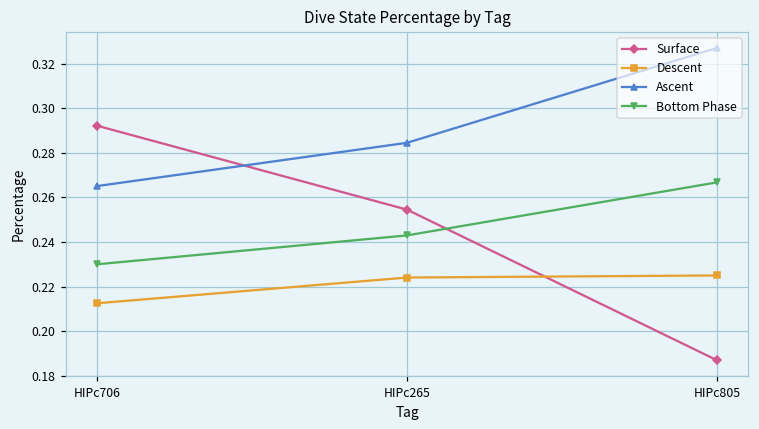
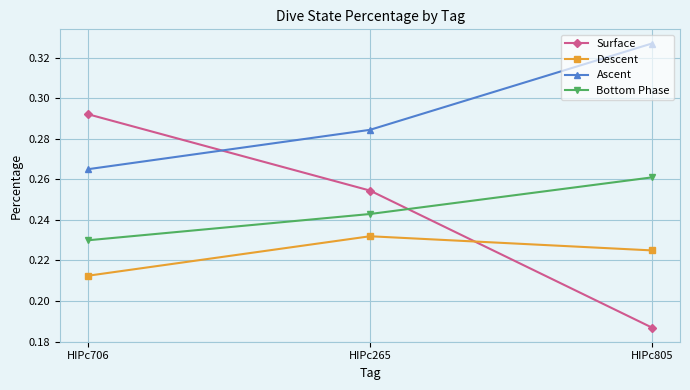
  {
    "Surface": {
      "HIPc706": 0.292,
      "HIPc265": 0.255,
      "HIPc805": 0.187
    },
    "Descent": {
      "HIPc706": 0.212,
-     "HIPc265": 0.224,
+     "HIPc265": 0.232,
      "HIPc805": 0.225
    },
    "Ascent": {
      "HIPc706": 0.265,
      "HIPc265": 0.284
    },
    "Bottom Phase": {
      "HIPc706": 0.230,
      "HIPc265": 0.243,
-     "HIPc805": 0.267
+     "HIPc805": 0.261
    }
  }
